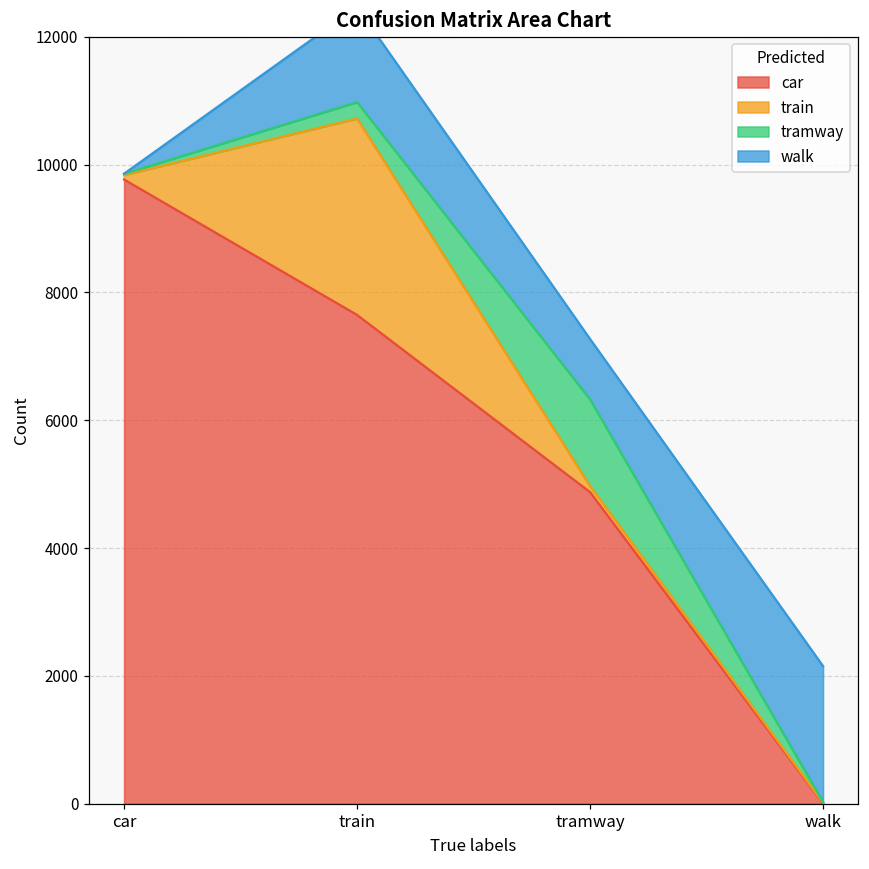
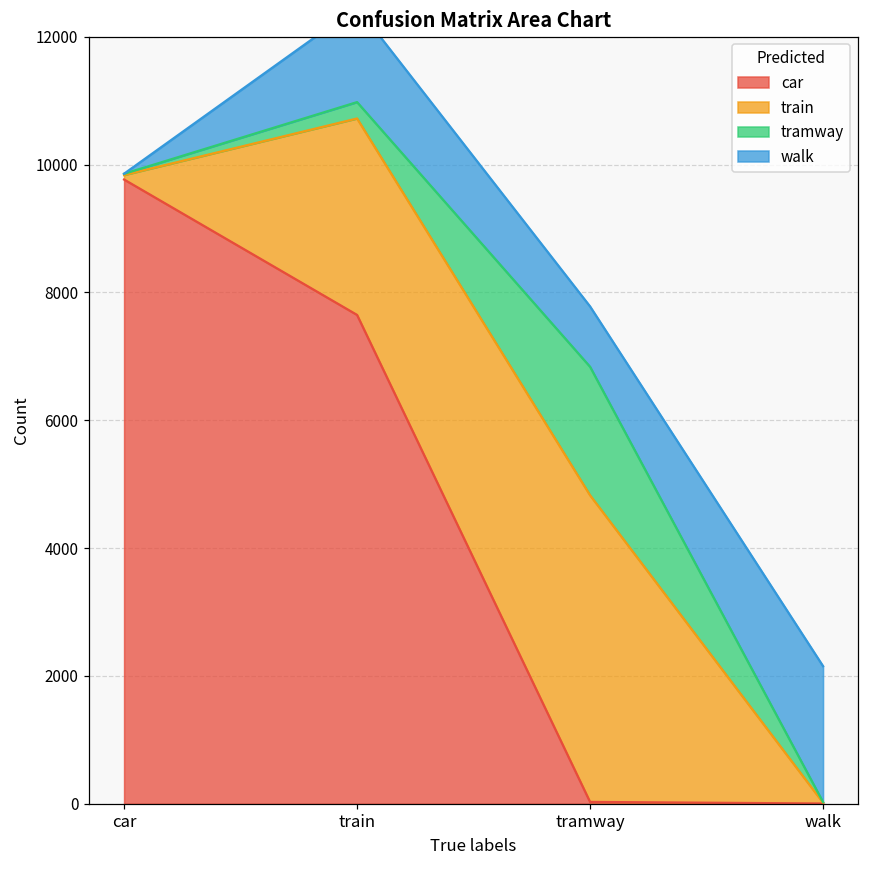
  {
    "car": {
      "car": 9800,
      "train": 7600,
-     "tramway": 4900
+     "tramway": 0
    },
    "train": {
      "train": 3100,
-     "tramway": 100
+     "tramway": 4800
    },
    "tramway": {
      "train": 300,
-     "tramway": 1400
+     "tramway": 2000
    },
    "walk": {
      "tramway": 900,
      "walk": 2100
    }
  }
